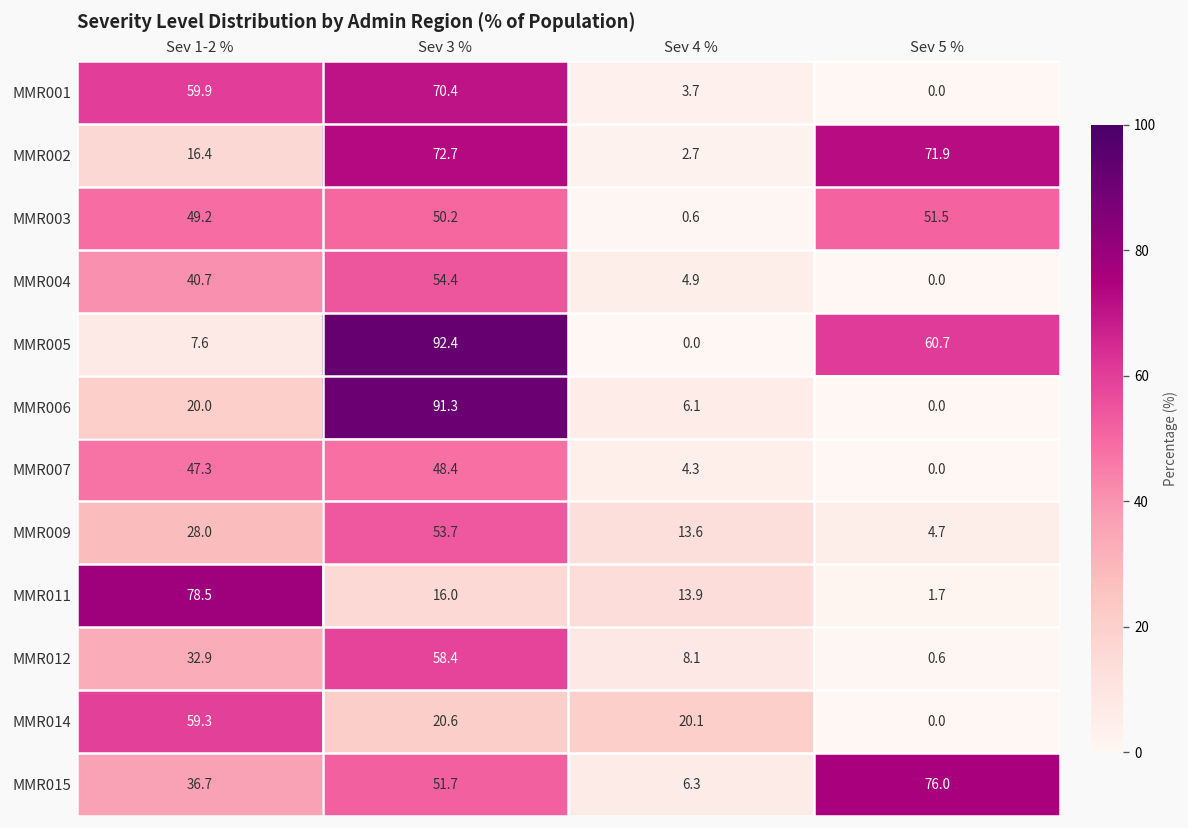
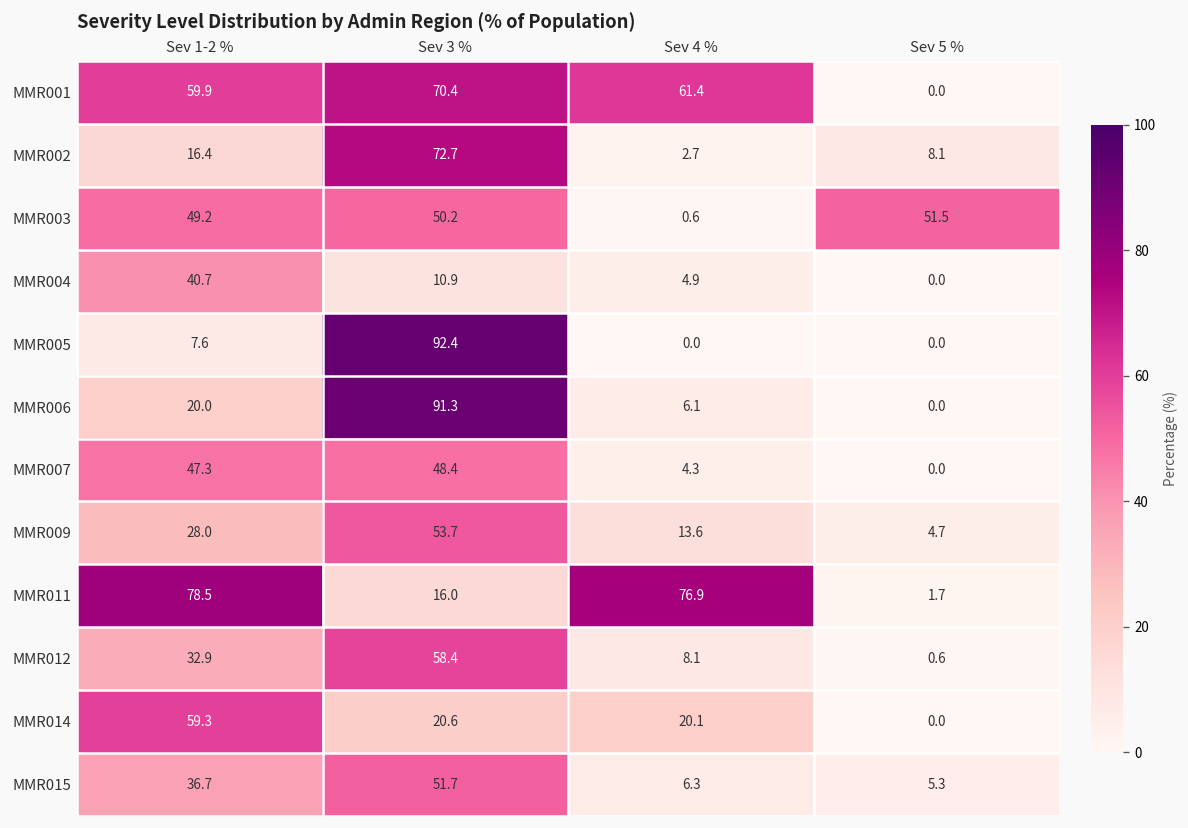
  {
    "MMR001": {
      "Sev 1-2 %": 59.9,
      "Sev 3 %": 70.4,
-     "Sev 4 %": 3.7,
+     "Sev 4 %": 61.4,
      "Sev 5 %": 0.0
    },
    "MMR002": {
      "Sev 1-2 %": 16.4,
      "Sev 3 %": 72.7,
      "Sev 4 %": 2.7,
-     "Sev 5 %": 71.9
+     "Sev 5 %": 8.1
    },
    "MMR003": {
      "Sev 1-2 %": 49.2,
      "Sev 3 %": 50.2,
      "Sev 4 %": 0.6,
      "Sev 5 %": 51.5
    },
    "MMR004": {
      "Sev 1-2 %": 40.7,
-     "Sev 3 %": 54.4,
+     "Sev 3 %": 10.9,
      "Sev 4 %": 4.9,
      "Sev 5 %": 0.0
    },
    "MMR005": {
      "Sev 1-2 %": 7.6,
      "Sev 3 %": 92.4,
      "Sev 4 %": 0.0,
-     "Sev 5 %": 60.7
+     "Sev 5 %": 0.0
    },
    "MMR006": {
      "Sev 1-2 %": 20.0,
      "Sev 3 %": 91.3,
      "Sev 4 %": 6.1,
      "Sev 5 %": 0.0
    },
    "MMR007": {
      "Sev 1-2 %": 47.3,
      "Sev 3 %": 48.4,
      "Sev 4 %": 4.3,
      "Sev 5 %": 0.0
    },
    "MMR009": {
      "Sev 1-2 %": 28.0,
      "Sev 3 %": 53.7,
      "Sev 4 %": 13.6,
      "Sev 5 %": 4.7
    },
    "MMR011": {
      "Sev 1-2 %": 78.5,
      "Sev 3 %": 16.0,
-     "Sev 4 %": 13.9,
+     "Sev 4 %": 76.9,
      "Sev 5 %": 1.7
    },
    "MMR012": {
      "Sev 1-2 %": 32.9,
      "Sev 3 %": 58.4,
      "Sev 4 %": 8.1,
      "Sev 5 %": 0.6
    },
    "MMR014": {
      "Sev 1-2 %": 59.3,
      "Sev 3 %": 20.6,
      "Sev 4 %": 20.1,
      "Sev 5 %": 0.0
    },
    "MMR015": {
      "Sev 1-2 %": 36.7,
      "Sev 3 %": 51.7,
      "Sev 4 %": 6.3,
-     "Sev 5 %": 76.0
+     "Sev 5 %": 5.3
    }
  }
